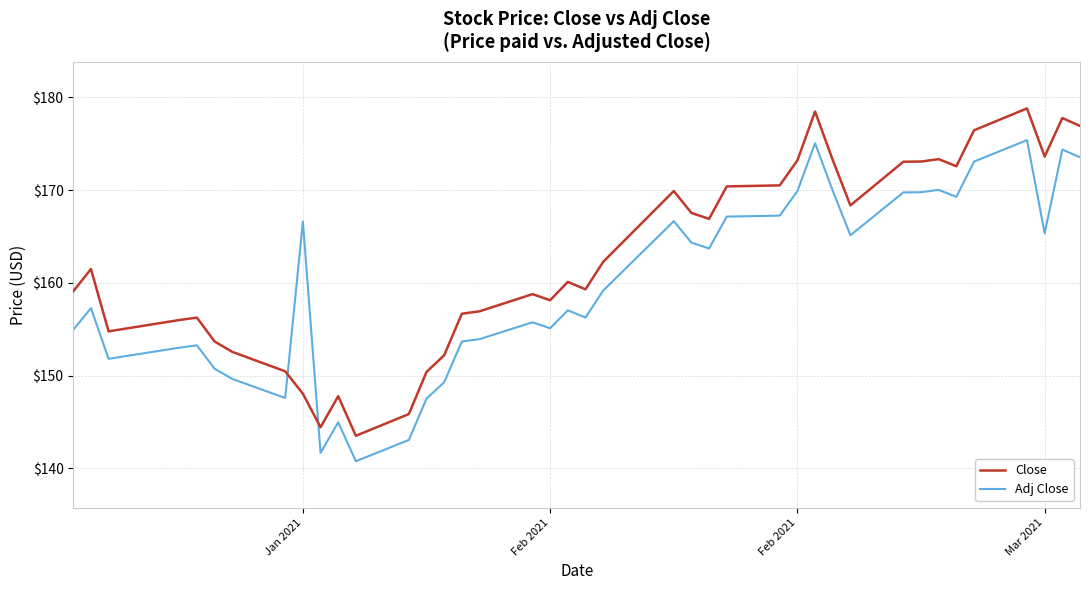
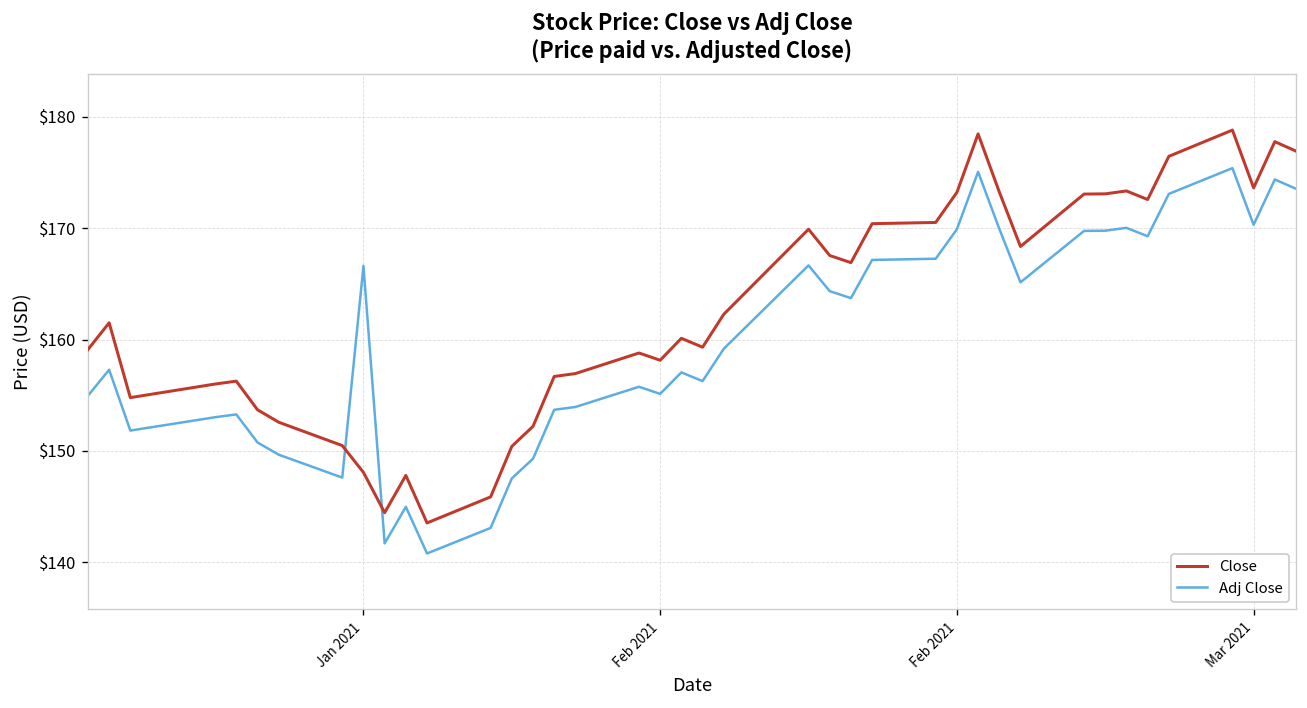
  {
    "Close": {
      "Jan 2021": "$148",
      "Mar 2021": "$174"
    },
    "Adj Close": {
      "Jan 2021": "$167",
-     "Mar 2021": "$165"
+     "Mar 2021": "$170"
    }
  }
